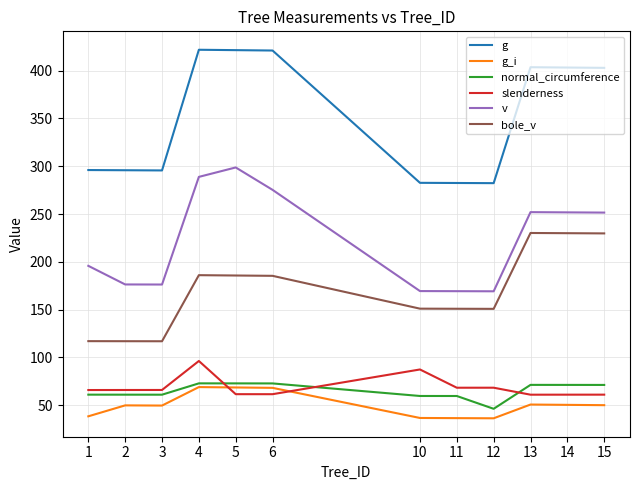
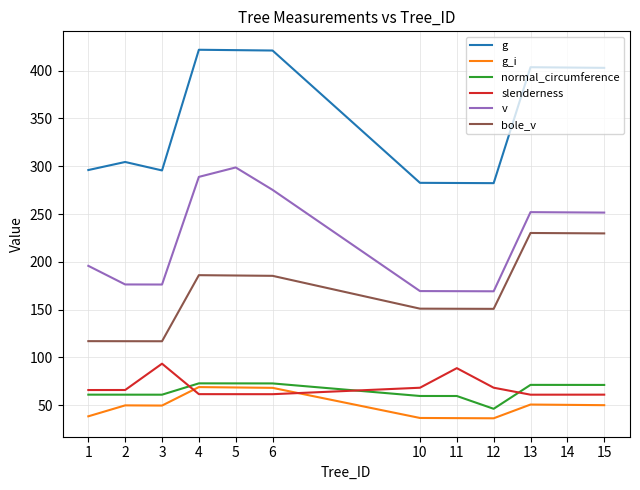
  {
    "g": {
      "1": 300,
-     "2": 296,
+     "2": 304,
      "3": 300,
      "4": 420,
      "5": 420,
      "6": 420,
      "10": 280,
      "11": 280,
      "12": 280
    },
    "g_i": {
      "1": 40,
      "2": 50,
      "3": 50,
      "4": 70,
      "5": 70,
      "6": 70,
      "10": 40,
      "11": 40,
      "12": 40,
      "13": 50,
      "14": 50,
      "15": 50
    },
    "normal_circumference": {
      "1": 60,
      "2": 60,
      "3": 60,
      "4": 70,
      "5": 70,
      "6": 70,
      "10": 60,
      "11": 60,
      "12": 50,
      "13": 70,
      "14": 70,
      "15": 70
    },
    "slenderness": {
      "1": 70,
      "2": 70,
-     "3": 70,
-     "4": 100,
+     "3": 90,
+     "4": 60,
      "5": 60,
      "6": 60,
-     "10": 90,
-     "11": 70,
+     "10": 70,
+     "11": 90,
      "12": 70,
      "13": 60,
      "14": 60,
      "15": 60
    },
    "v": {
      "1": 200,
      "2": 180,
      "3": 180,
      "4": 290,
      "5": 300,
      "6": 280,
      "10": 170,
      "11": 170,
      "12": 170,
      "13": 250,
      "14": 250,
      "15": 250
    },
    "bole_v": {
      "1": 120,
      "2": 120,
      "3": 120,
      "4": 190,
      "5": 190,
      "6": 190,
      "10": 150,
      "11": 150,
      "12": 150,
      "13": 230,
      "14": 230,
      "15": 230
    }
  }
